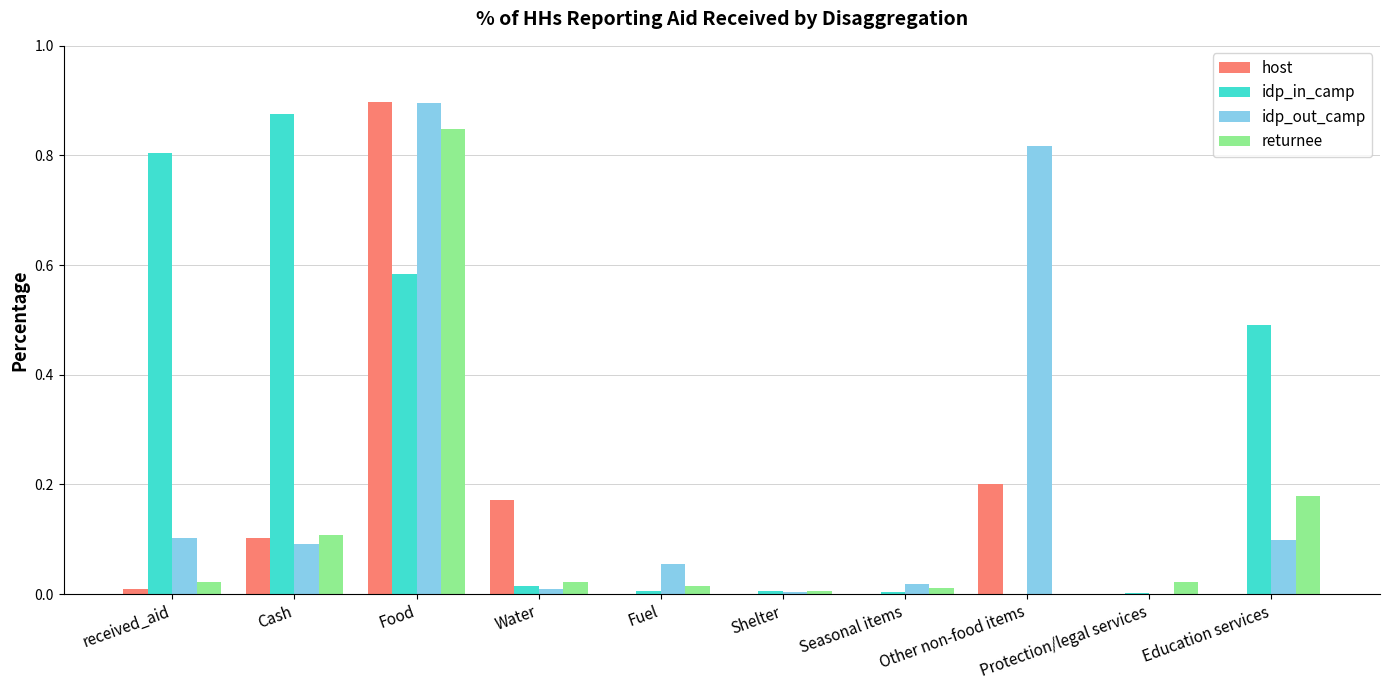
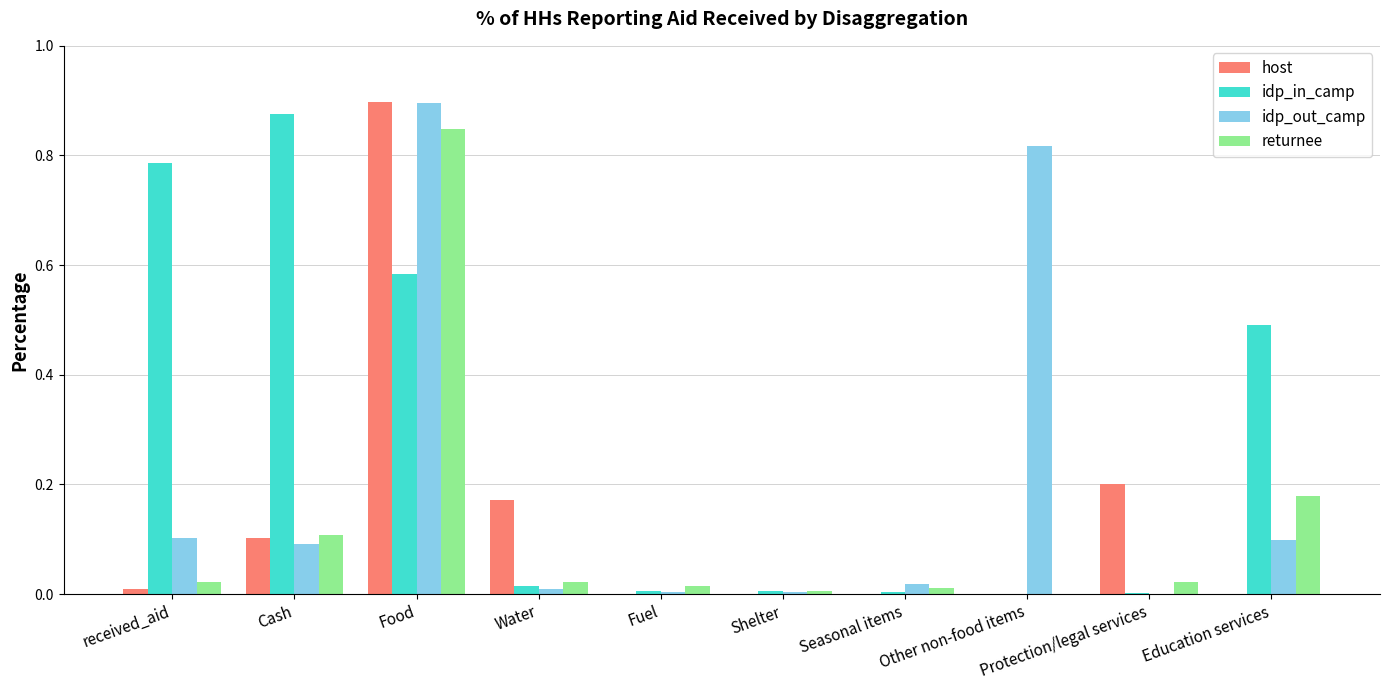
  {
    "host": {
      "received_aid": 0.01,
      "Cash": 0.1,
      "Food": 0.9,
      "Water": 0.17,
      "Fuel": 0.0,
      "Shelter": 0.0,
      "Seasonal items": 0.0,
-     "Other non-food items": 0.2,
-     "Protection/legal services": 0.0,
+     "Other non-food items": 0.0,
+     "Protection/legal services": 0.2,
      "Education services": 0.0
    },
    "idp_in_camp": {
-     "received_aid": 0.80,
+     "received_aid": 0.79,
      "Cash": 0.88,
      "Food": 0.58,
      "Water": 0.02,
      "Fuel": 0.00,
      "Shelter": 0.01,
      "Education services": 0.49
    },
    "idp_out_camp": {
      "received_aid": 0.10,
      "Cash": 0.09,
      "Food": 0.90,
      "Water": 0.01,
-     "Fuel": 0.06,
+     "Fuel": 0.00,
      "Seasonal items": 0.02,
      "Other non-food items": 0.82,
      "Education services": 0.10
    },
    "returnee": {
      "received_aid": 0.02,
      "Cash": 0.11,
      "Food": 0.85,
      "Water": 0.02,
      "Fuel": 0.01,
      "Shelter": 0.01,
      "Seasonal items": 0.01,
      "Other non-food items": 0.00,
      "Protection/legal services": 0.02,
      "Education services": 0.18
    }
  }
